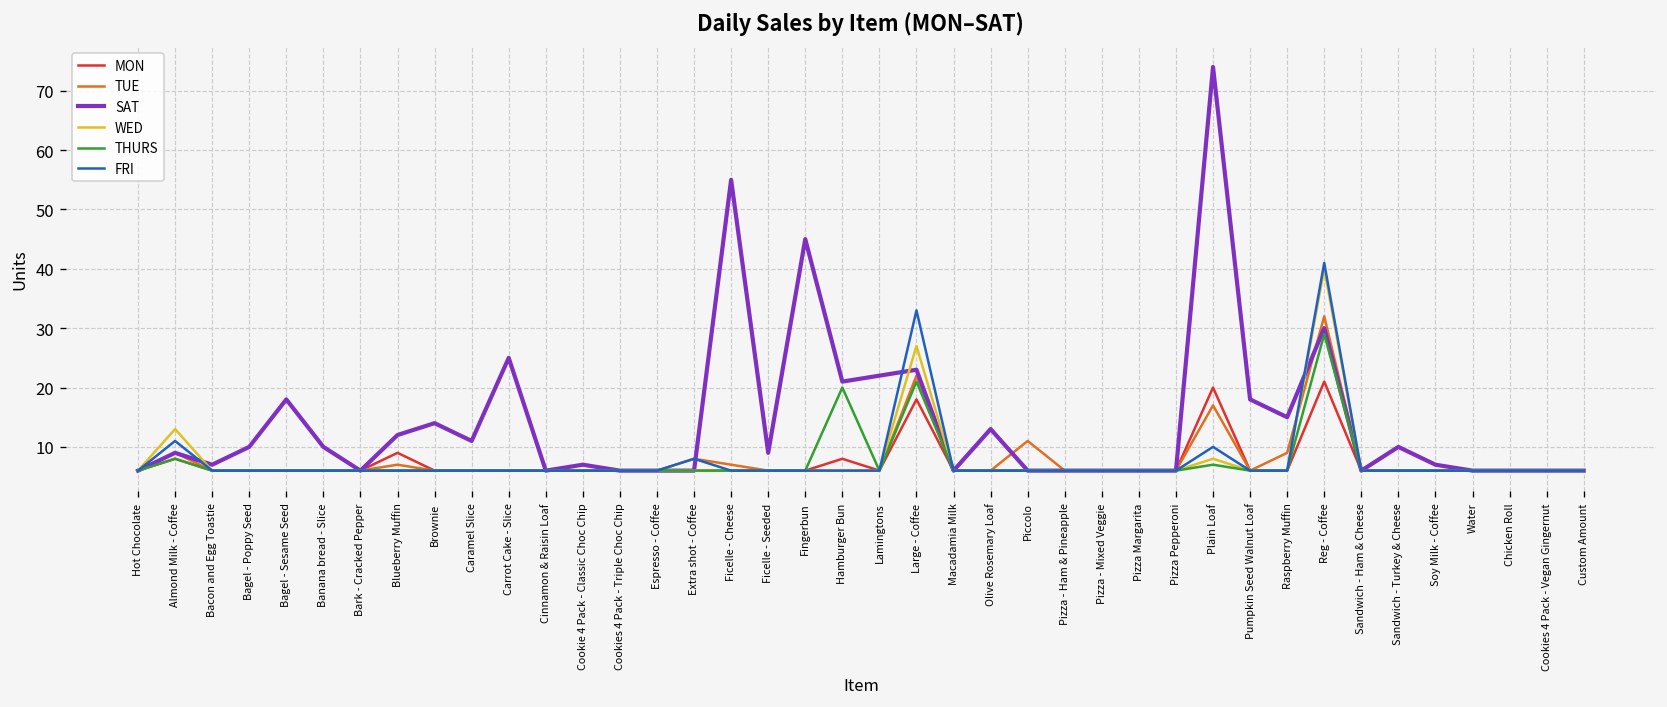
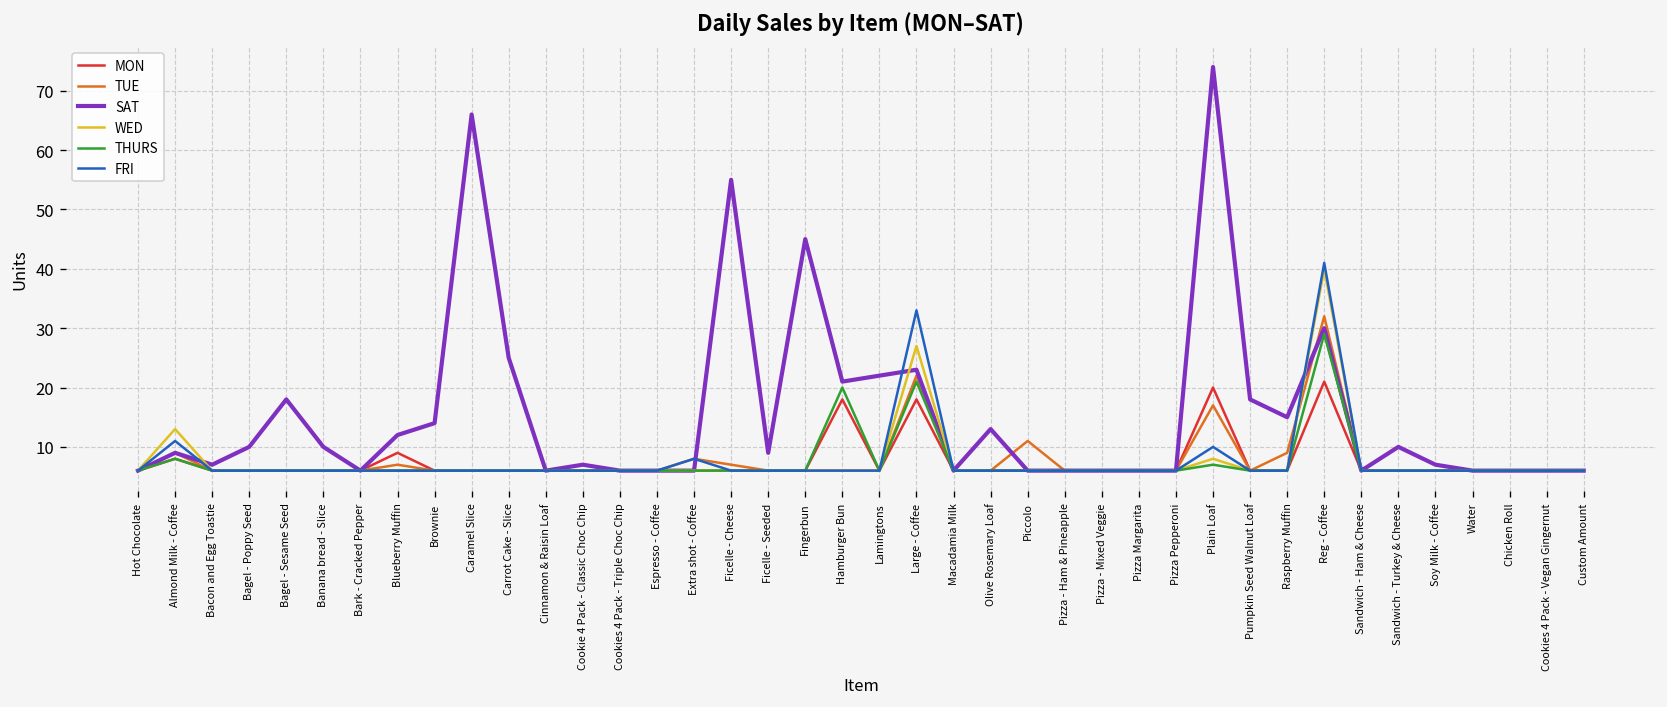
  {
    "MON": {
      "Blueberry Muffin": 9,
-     "Hamburger Bun": 8,
+     "Hamburger Bun": 18,
      "Large - Coffee": 18,
      "Plain Loaf": 20,
      "Reg - Coffee": 21
    },
    "TUE": {
      "Blueberry Muffin": 7,
      "Ficelle - Cheese": 7,
      "Large - Coffee": 22,
      "Piccolo": 11,
      "Plain Loaf": 17,
      "Raspberry Muffin": 9,
      "Reg - Coffee": 32
    },
    "SAT": {
      "Bacon and Egg Toastie": 7,
      "Bagel - Poppy Seed": 10,
      "Bagel - Sesame Seed": 18,
      "Banana bread - Slice": 10,
      "Blueberry Muffin": 12,
      "Brownie": 14,
-     "Caramel Slice": 11,
+     "Caramel Slice": 66,
      "Carrot Cake - Slice": 25,
      "Cookie 4 Pack - Classic Choc Chip": 7,
      "Ficelle - Cheese": 55,
      "Ficelle - Seeded": 9,
      "Fingerbun": 45,
      "Hamburger Bun": 21,
      "Lamingtons": 22,
      "Large - Coffee": 23,
      "Olive Rosemary Loaf": 13,
      "Plain Loaf": 74,
      "Pumpkin Seed Walnut Loaf": 18,
      "Raspberry Muffin": 15,
      "Reg - Coffee": 30,
      "Sandwich - Turkey & Cheese": 10,
      "Soy Milk - Coffee": 7
    },
    "WED": {
      "Almond Milk - Coffee": 13,
      "Large - Coffee": 27,
      "Plain Loaf": 8,
      "Reg - Coffee": 40
    },
    "THURS": {
      "Hamburger Bun": 20,
      "Large - Coffee": 21,
      "Plain Loaf": 7,
      "Reg - Coffee": 29
    },
    "FRI": {
      "Almond Milk - Coffee": 11,
      "Large - Coffee": 33,
      "Plain Loaf": 10,
      "Reg - Coffee": 41
    }
  }
